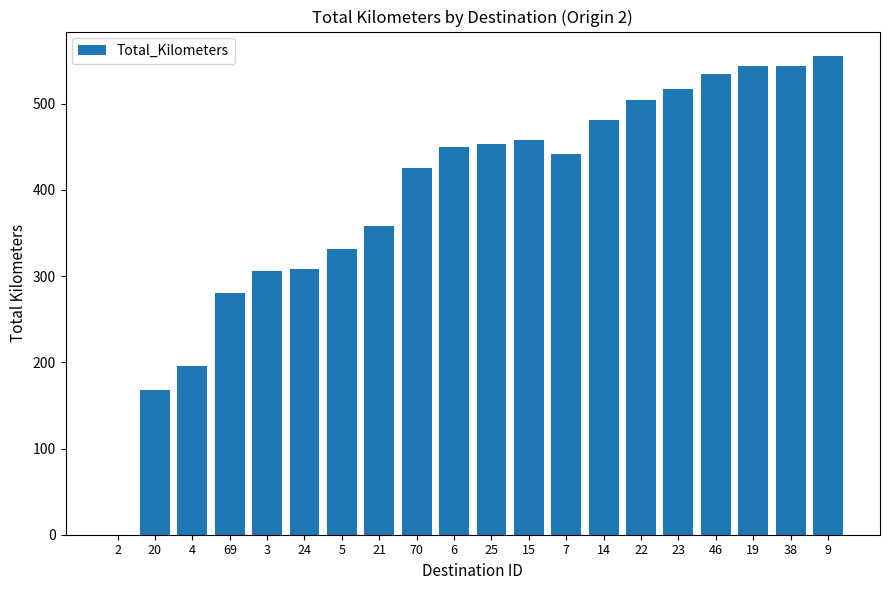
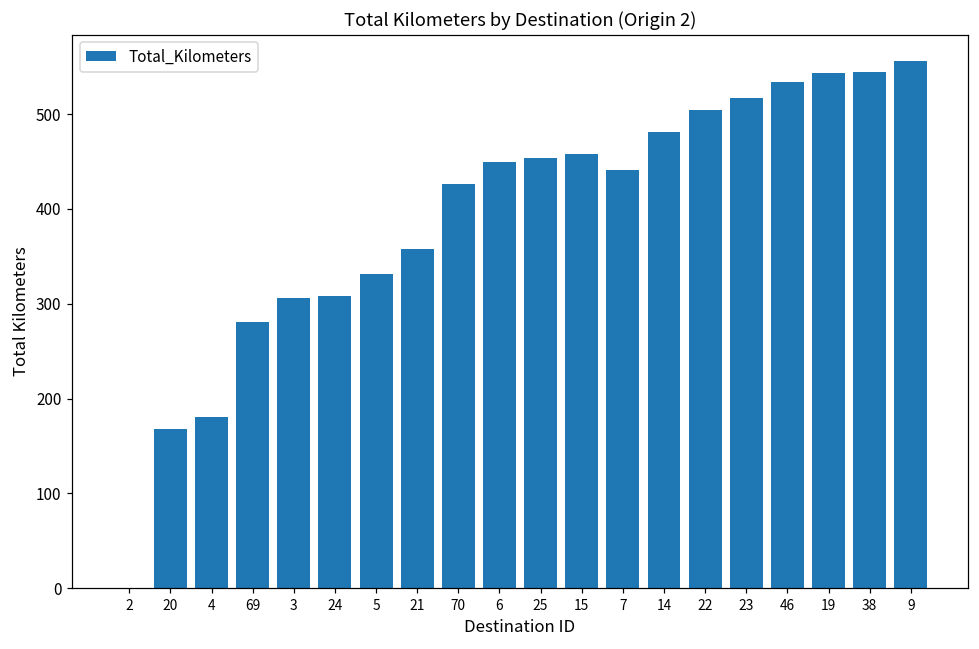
  {
    "2": 0,
    "20": 170,
-   "4": 200,
+   "4": 180,
    "69": 280,
    "3": 310,
    "24": 310,
    "5": 330,
    "21": 360,
    "70": 430,
    "6": 450,
    "25": 450,
    "15": 460,
    "7": 440,
    "14": 480,
    "22": 500,
    "23": 520,
    "46": 530,
    "19": 540,
    "38": 540,
    "9": 560
  }
